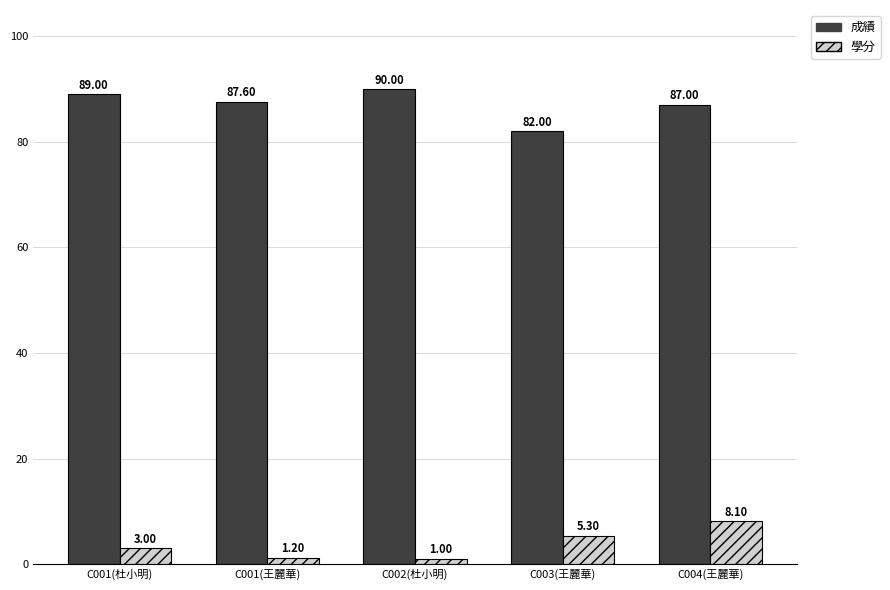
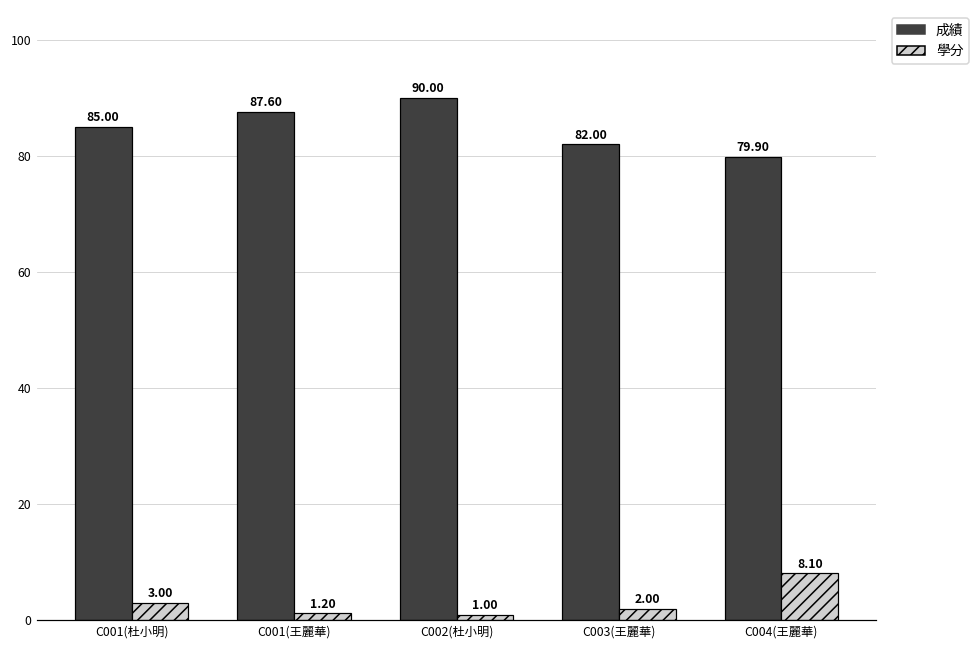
  {
    "成績": {
-     "C001(杜小明)": 89.00,
+     "C001(杜小明)": 85.00,
      "C001(王麗華)": 87.60,
      "C002(杜小明)": 90.00,
      "C003(王麗華)": 82.00,
-     "C004(王麗華)": 87.00
+     "C004(王麗華)": 79.90
    },
    "學分": {
      "C001(杜小明)": 3.00,
      "C001(王麗華)": 1.20,
      "C002(杜小明)": 1.00,
-     "C003(王麗華)": 5.30,
+     "C003(王麗華)": 2.00,
      "C004(王麗華)": 8.10
    }
  }
